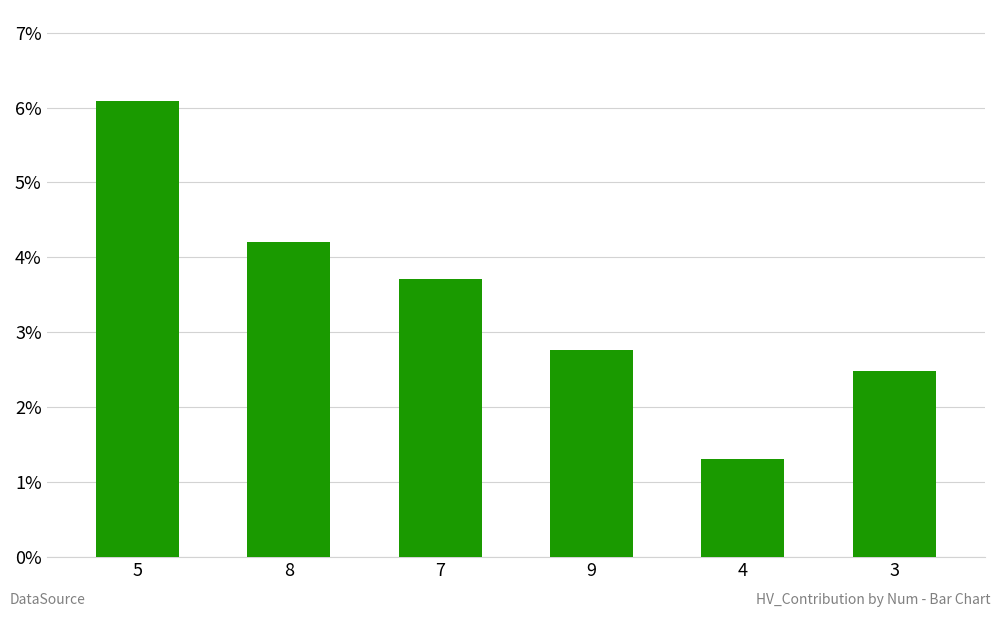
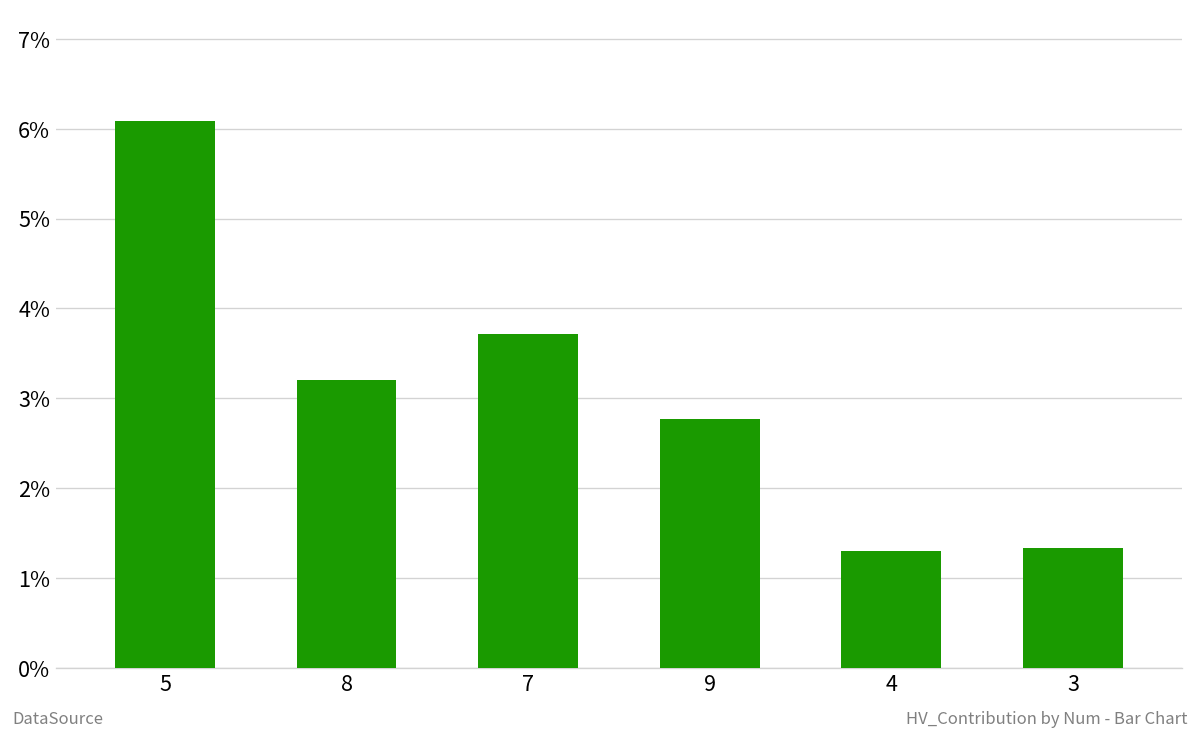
  {
    "5": "6.1%",
-   "8": "4.2%",
+   "8": "3.2%",
    "7": "3.7%",
    "9": "2.8%",
    "4": "1.3%",
-   "3": "2.5%"
+   "3": "1.3%"
  }
